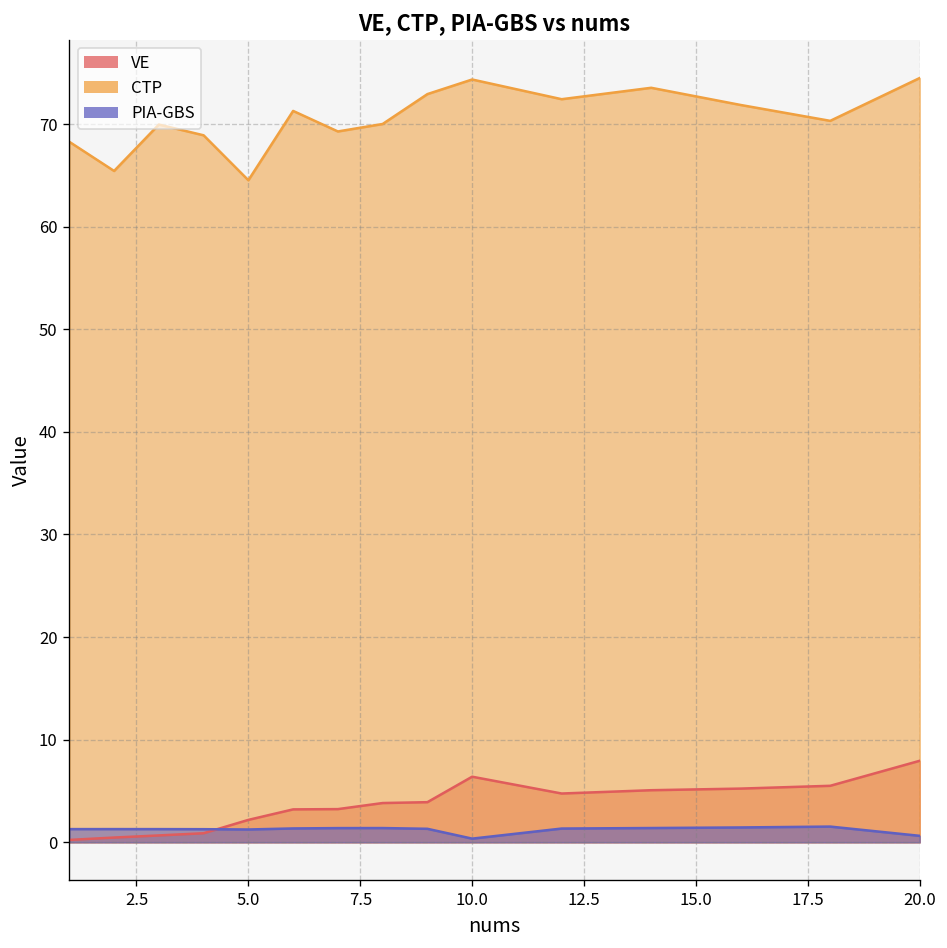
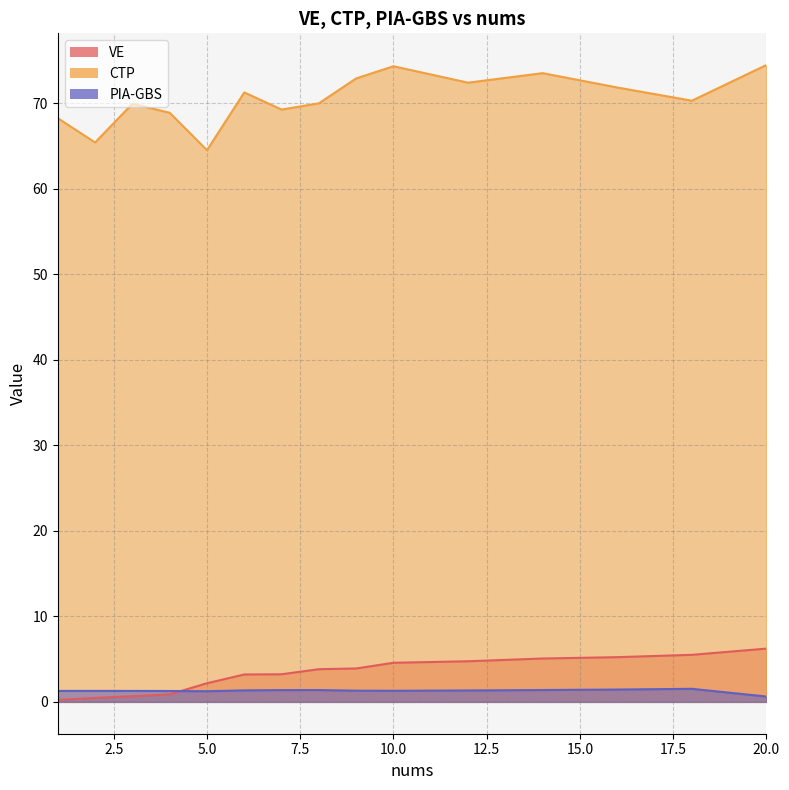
  {
    "VE": {
      "5.0": 2,
-     "10.0": 6,
-     "20.0": 8
+     "10.0": 5,
+     "20.0": 6
    },
    "CTP": {
      "5.0": 65,
      "10.0": 74,
      "20.0": 74
    },
    "PIA-GBS": {
      "5.0": 1,
-     "10.0": 0,
+     "10.0": 1,
      "20.0": 1
    }
  }
